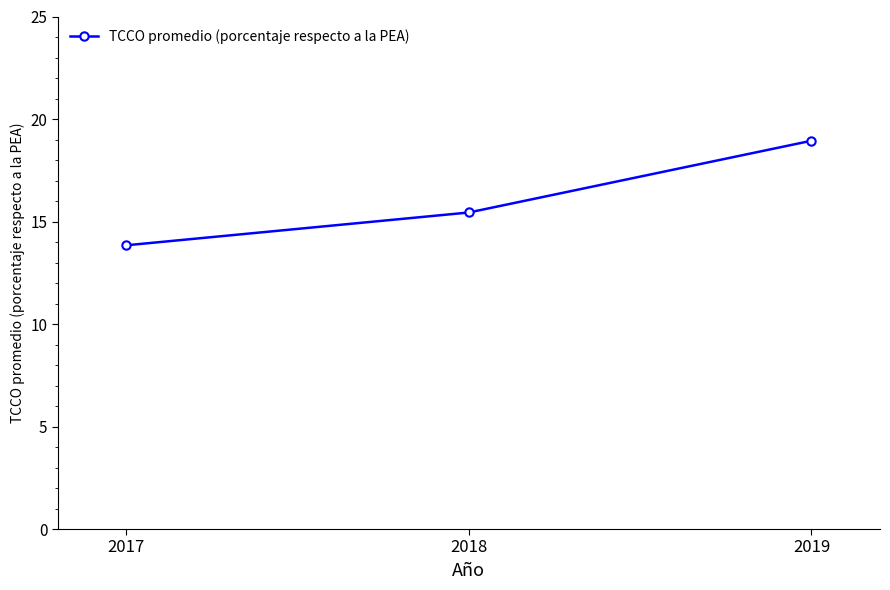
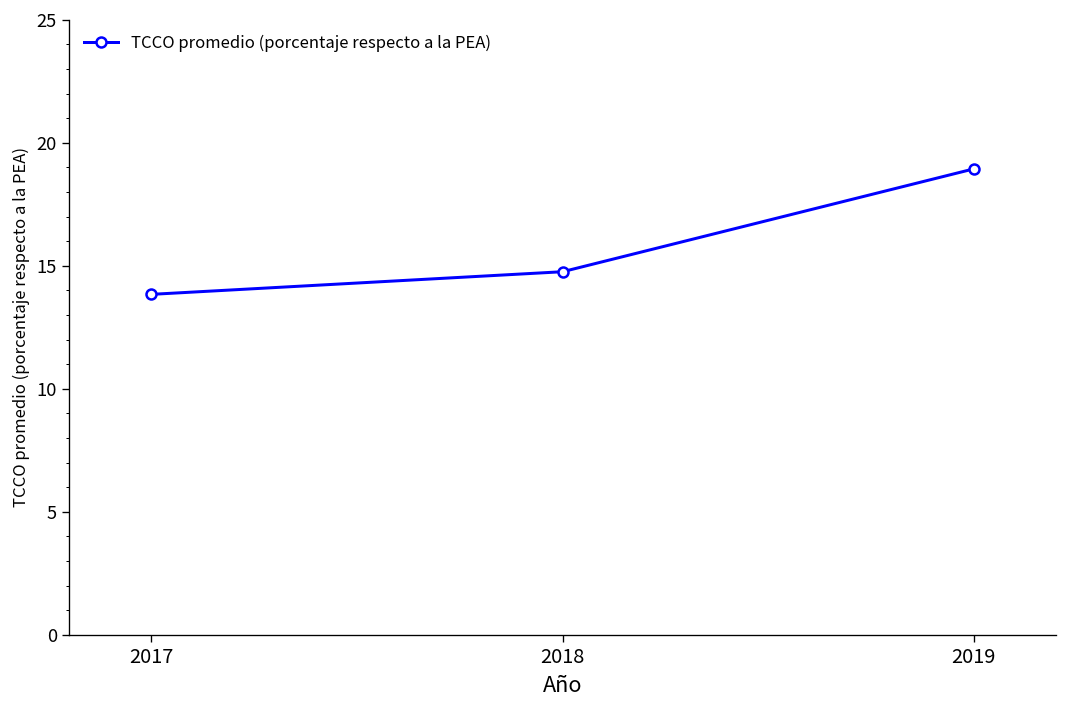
  {
    "2017": 13.8,
-   "2018": 15.4,
+   "2018": 14.8,
    "2019": 18.9
  }
